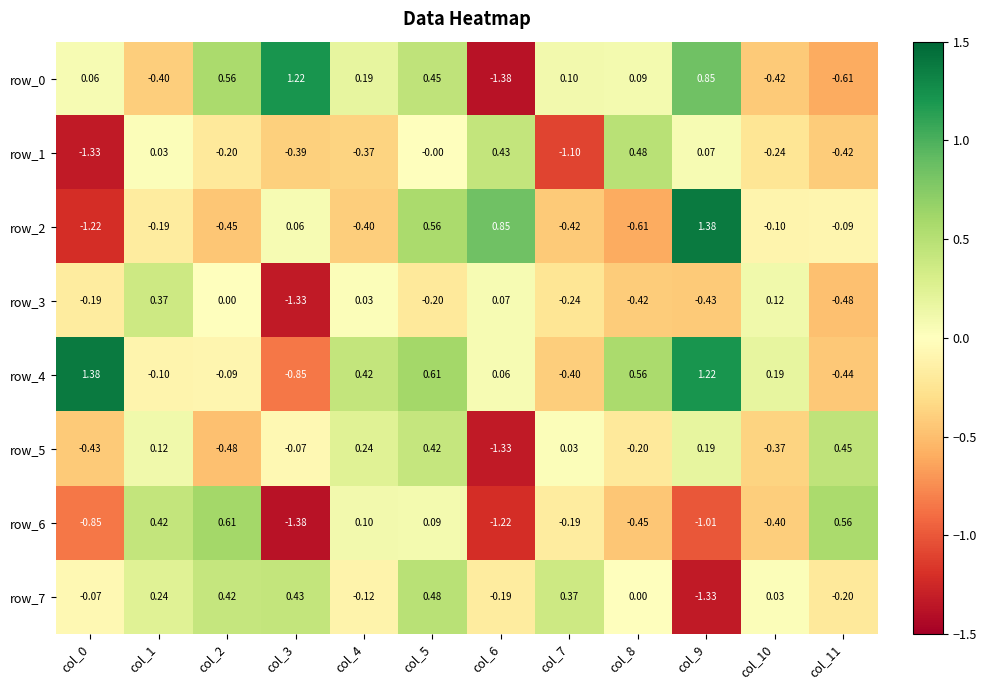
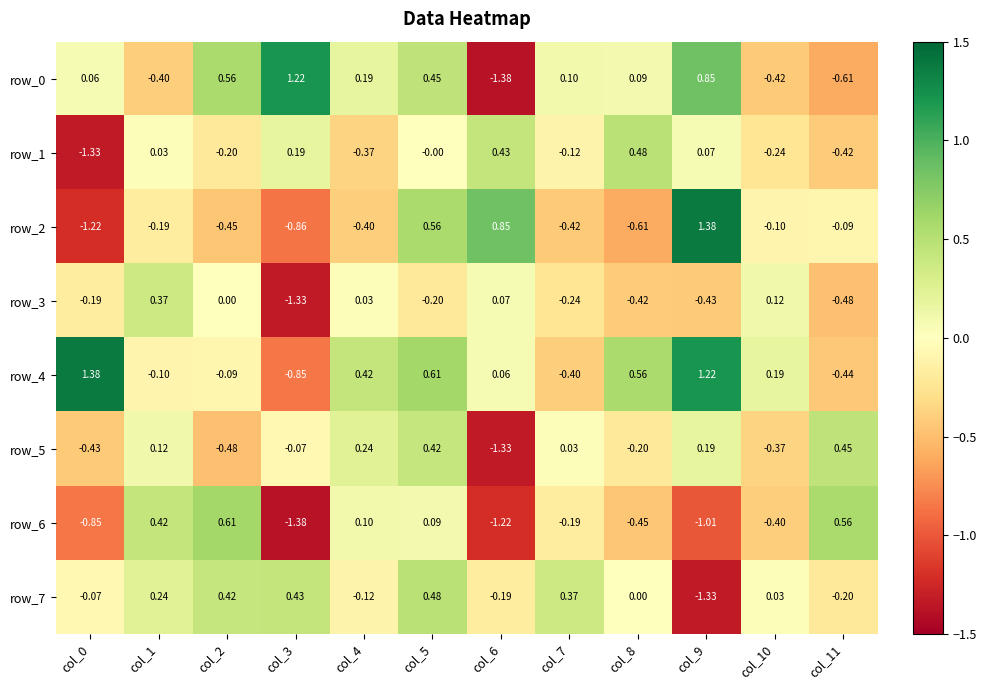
  {
    "row_0": {
      "col_0": 0.06,
      "col_1": -0.40,
      "col_2": 0.56,
      "col_3": 1.22,
      "col_4": 0.19,
      "col_5": 0.45,
      "col_6": -1.38,
      "col_7": 0.10,
      "col_8": 0.09,
      "col_9": 0.85,
      "col_10": -0.42,
      "col_11": -0.61
    },
    "row_1": {
      "col_0": -1.33,
      "col_1": 0.03,
      "col_2": -0.20,
-     "col_3": -0.39,
+     "col_3": 0.19,
      "col_4": -0.37,
      "col_5": -0.00,
      "col_6": 0.43,
-     "col_7": -1.10,
+     "col_7": -0.12,
      "col_8": 0.48,
      "col_9": 0.07,
      "col_10": -0.24,
      "col_11": -0.42
    },
    "row_2": {
      "col_0": -1.22,
      "col_1": -0.19,
      "col_2": -0.45,
-     "col_3": 0.06,
+     "col_3": -0.86,
      "col_4": -0.40,
      "col_5": 0.56,
      "col_6": 0.85,
      "col_7": -0.42,
      "col_8": -0.61,
      "col_9": 1.38,
      "col_10": -0.10,
      "col_11": -0.09
    },
    "row_3": {
      "col_0": -0.19,
      "col_1": 0.37,
      "col_2": 0.00,
      "col_3": -1.33,
      "col_4": 0.03,
      "col_5": -0.20,
      "col_6": 0.07,
      "col_7": -0.24,
      "col_8": -0.42,
      "col_9": -0.43,
      "col_10": 0.12,
      "col_11": -0.48
    },
    "row_4": {
      "col_0": 1.38,
      "col_1": -0.10,
      "col_2": -0.09,
      "col_3": -0.85,
      "col_4": 0.42,
      "col_5": 0.61,
      "col_6": 0.06,
      "col_7": -0.40,
      "col_8": 0.56,
      "col_9": 1.22,
      "col_10": 0.19,
      "col_11": -0.44
    },
    "row_5": {
      "col_0": -0.43,
      "col_1": 0.12,
      "col_2": -0.48,
      "col_3": -0.07,
      "col_4": 0.24,
      "col_5": 0.42,
      "col_6": -1.33,
      "col_7": 0.03,
      "col_8": -0.20,
      "col_9": 0.19,
      "col_10": -0.37,
      "col_11": 0.45
    },
    "row_6": {
      "col_0": -0.85,
      "col_1": 0.42,
      "col_2": 0.61,
      "col_3": -1.38,
      "col_4": 0.10,
      "col_5": 0.09,
      "col_6": -1.22,
      "col_7": -0.19,
      "col_8": -0.45,
      "col_9": -1.01,
      "col_10": -0.40,
      "col_11": 0.56
    },
    "row_7": {
      "col_0": -0.07,
      "col_1": 0.24,
      "col_2": 0.42,
      "col_3": 0.43,
      "col_4": -0.12,
      "col_5": 0.48,
      "col_6": -0.19,
      "col_7": 0.37,
      "col_8": 0.00,
      "col_9": -1.33,
      "col_10": 0.03,
      "col_11": -0.20
    }
  }
